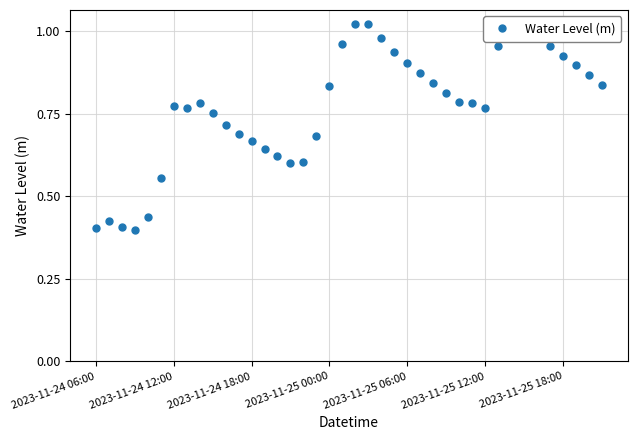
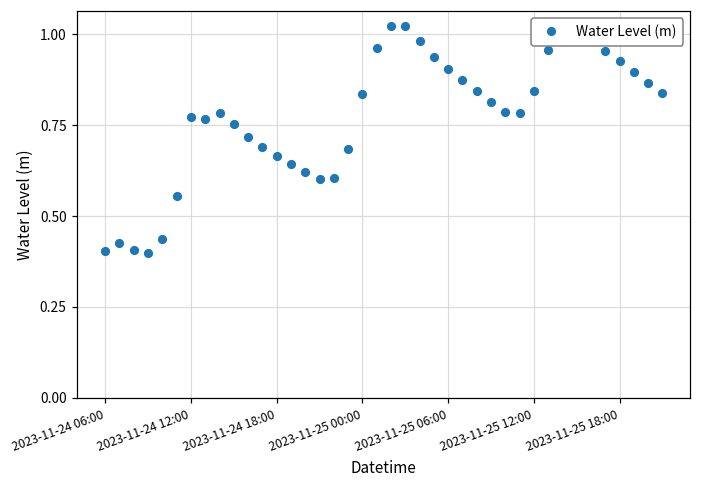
  {
    "2023-11-24 06:00": 0.40,
    "2023-11-24 12:00": 0.77,
    "2023-11-24 18:00": 0.67,
    "2023-11-25 00:00": 0.84,
    "2023-11-25 06:00": 0.91,
-   "2023-11-25 12:00": 0.77,
+   "2023-11-25 12:00": 0.84,
    "2023-11-25 18:00": 0.93
  }
